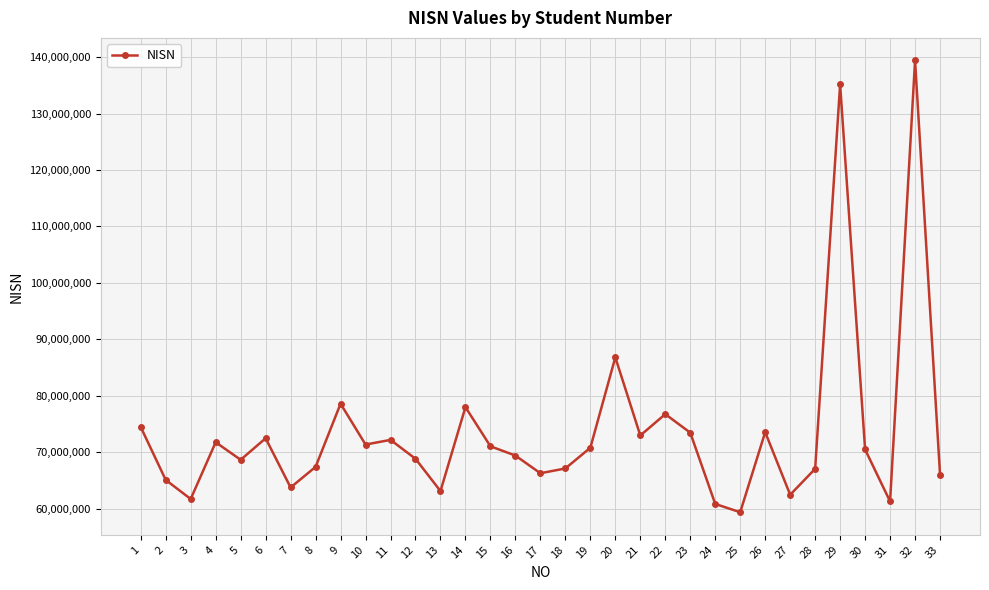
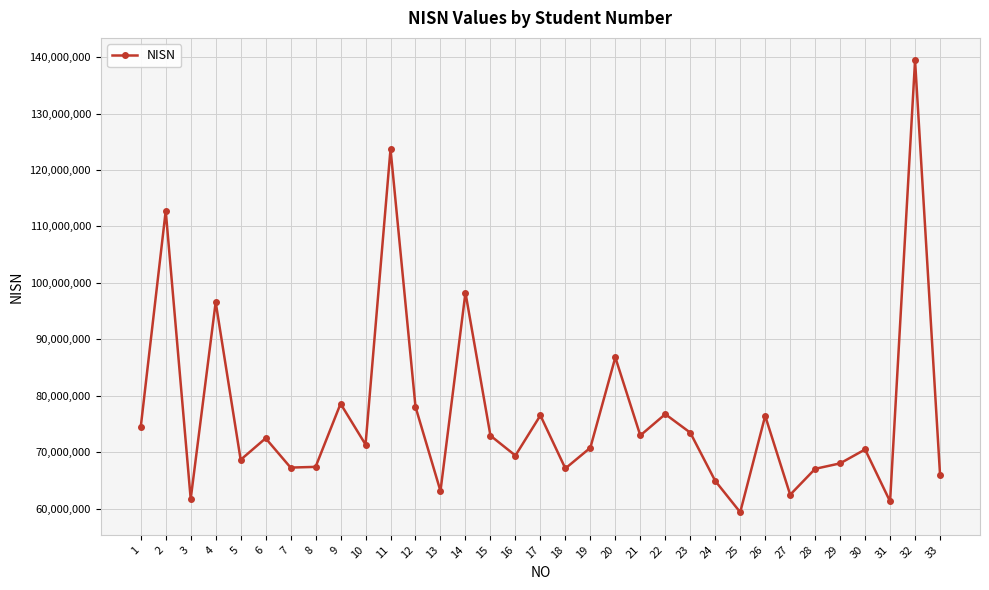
  {
    "1": "74,000,000",
-   "2": "65,000,000",
+   "2": "113,000,000",
    "3": "62,000,000",
-   "4": "72,000,000",
+   "4": "97,000,000",
    "5": "69,000,000",
    "6": "72,000,000",
-   "7": "64,000,000",
+   "7": "67,000,000",
    "8": "67,000,000",
    "9": "79,000,000",
    "10": "71,000,000",
-   "11": "72,000,000",
-   "12": "69,000,000",
+   "11": "124,000,000",
+   "12": "78,000,000",
    "13": "63,000,000",
-   "14": "78,000,000",
-   "15": "71,000,000",
+   "14": "98,000,000",
+   "15": "73,000,000",
    "16": "69,000,000",
-   "17": "66,000,000",
+   "17": "77,000,000",
    "18": "67,000,000",
    "19": "71,000,000",
    "20": "87,000,000",
    "21": "73,000,000",
    "22": "77,000,000",
    "23": "73,000,000",
-   "24": "61,000,000",
+   "24": "65,000,000",
    "25": "59,000,000",
-   "26": "74,000,000",
+   "26": "76,000,000",
    "27": "62,000,000",
    "28": "67,000,000",
-   "29": "135,000,000",
+   "29": "68,000,000",
    "30": "70,000,000",
    "31": "61,000,000",
    "32": "139,000,000",
    "33": "66,000,000"
  }
